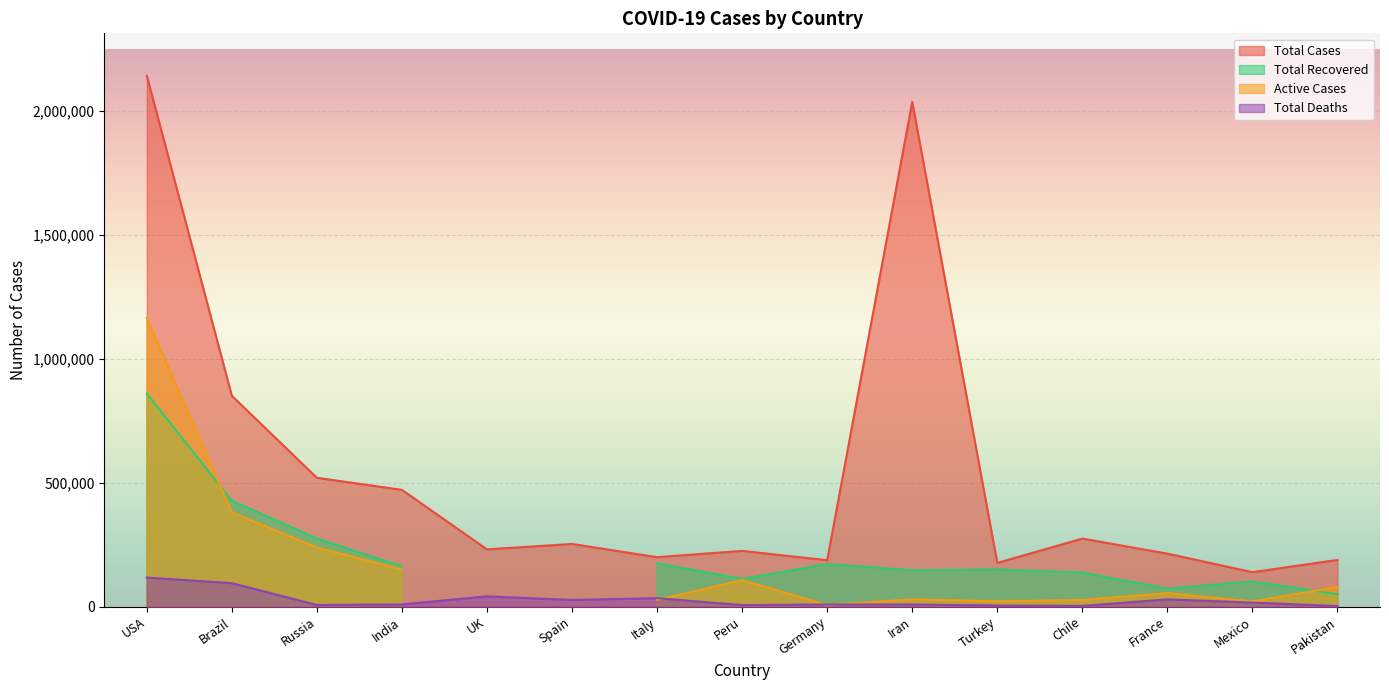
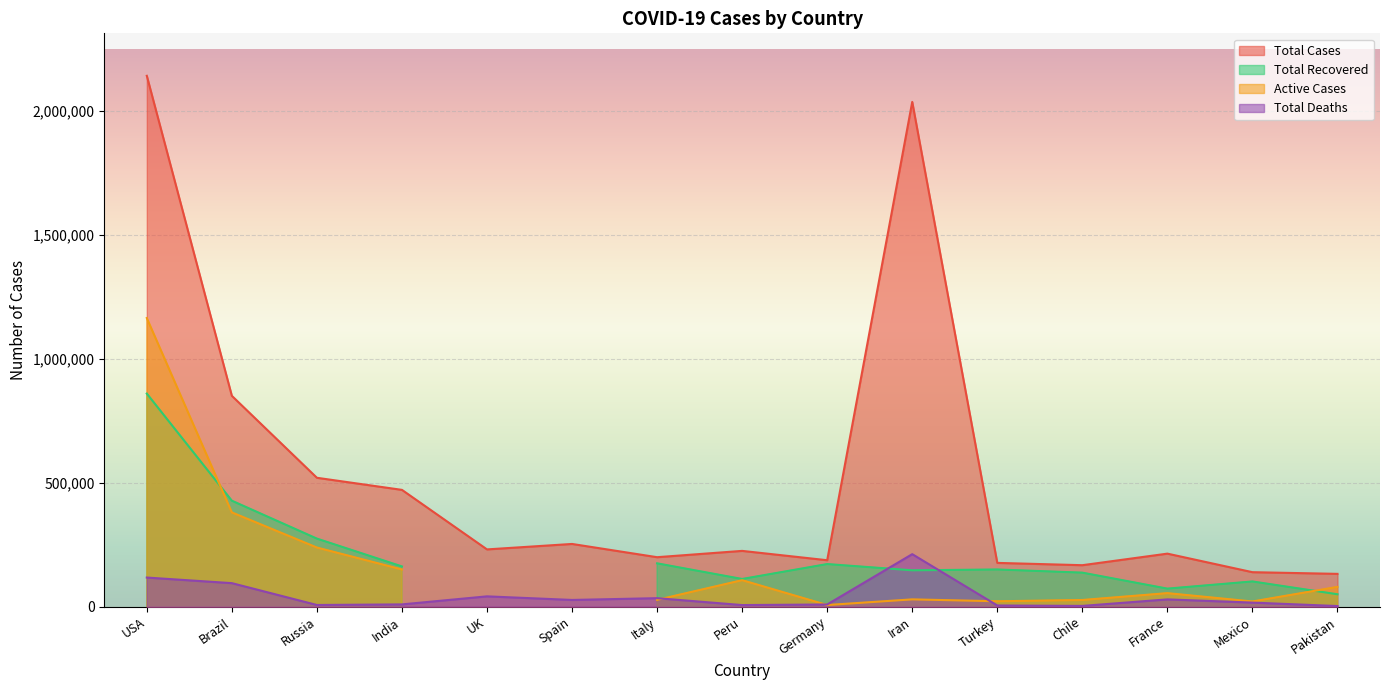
  {
    "Total Cases": {
      "USA": "2,140,000",
      "Brazil": "850,000",
      "Russia": "520,000",
      "India": "470,000",
      "UK": "230,000",
      "Spain": "250,000",
      "Italy": "200,000",
      "Peru": "230,000",
      "Germany": "190,000",
      "Iran": "2,040,000",
      "Turkey": "180,000",
-     "Chile": "270,000",
+     "Chile": "170,000",
      "France": "210,000",
      "Mexico": "140,000",
-     "Pakistan": "190,000"
+     "Pakistan": "130,000"
    },
    "Total Deaths": {
      "USA": "120,000",
      "Brazil": "90,000",
      "Russia": "10,000",
      "India": "10,000",
      "UK": "40,000",
      "Spain": "30,000",
      "Peru": "10,000",
-     "Iran": "10,000",
+     "Iran": "210,000",
      "Turkey": "0",
      "Chile": "0",
      "France": "30,000",
      "Pakistan": "0"
    }
  }
